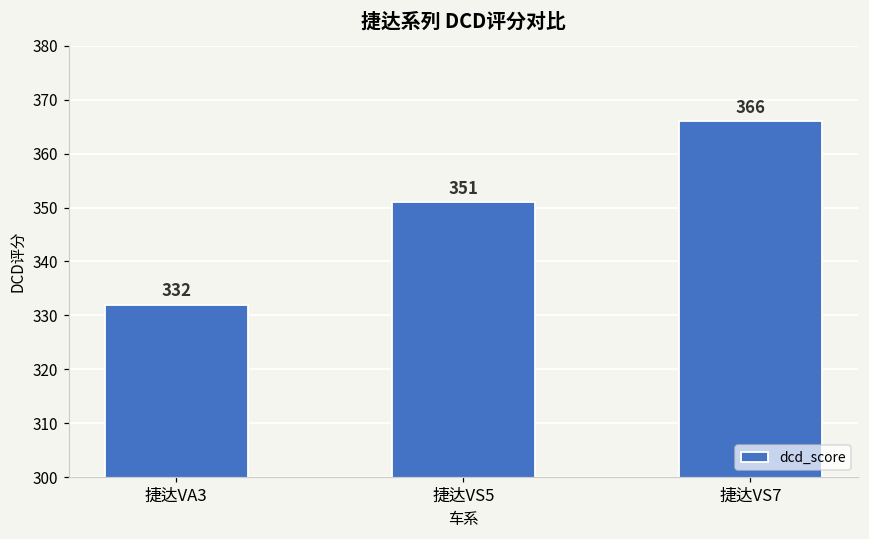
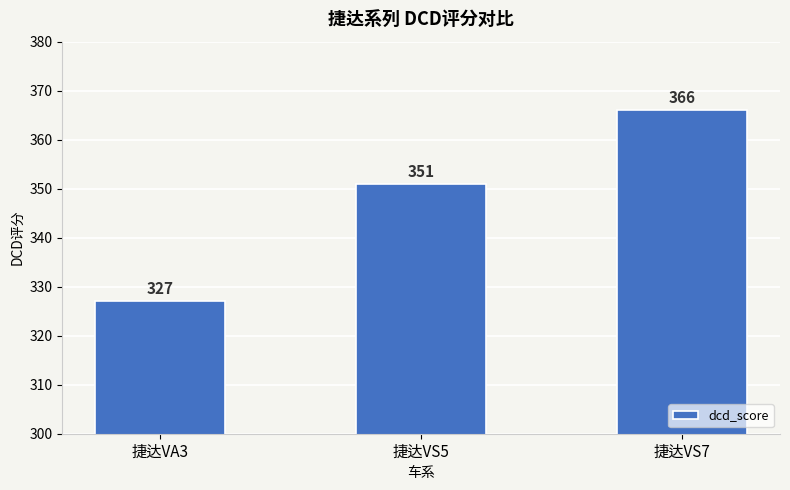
  {
-   "捷达VA3": 332,
+   "捷达VA3": 327,
    "捷达VS5": 351,
    "捷达VS7": 366
  }
